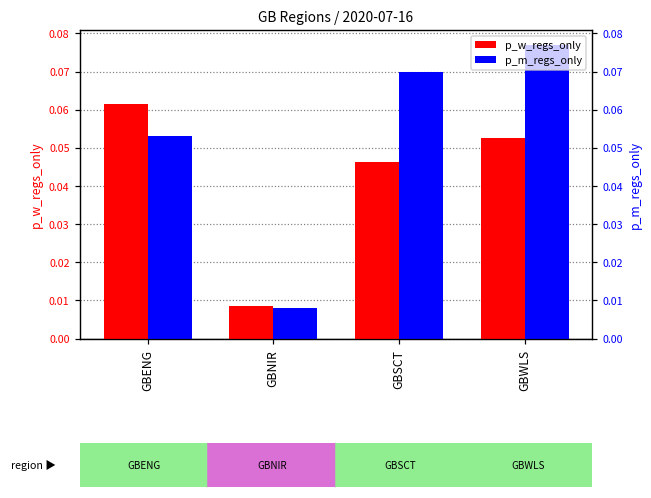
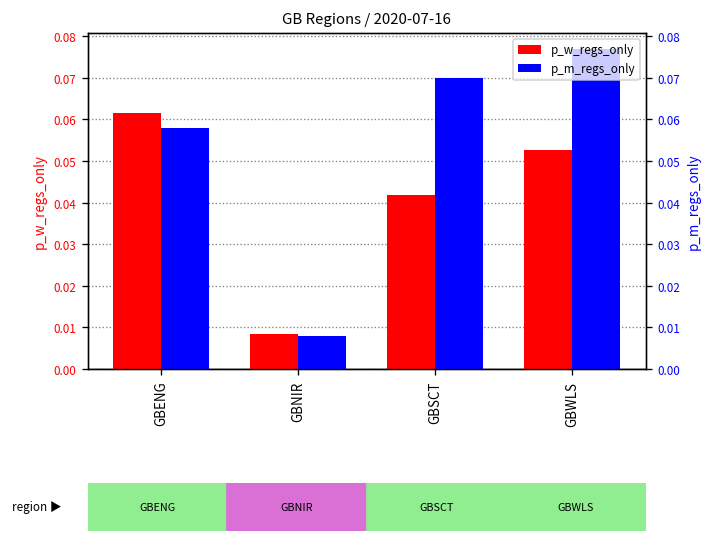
  {
    "p_w_regs_only": {
      "GBENG": 0.061,
      "GBNIR": 0.008,
-     "GBSCT": 0.046,
+     "GBSCT": 0.042,
      "GBWLS": 0.053
    },
    "p_m_regs_only": {
-     "GBENG": 0.053,
+     "GBENG": 0.058,
      "GBNIR": 0.008,
      "GBSCT": 0.070
    }
  }
